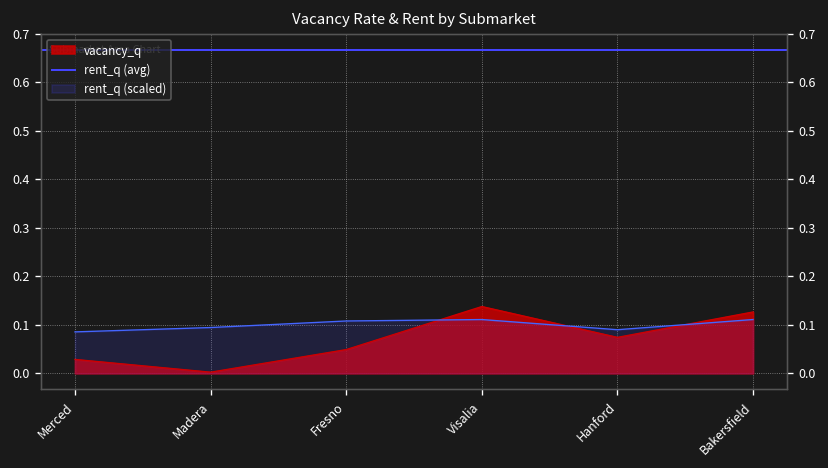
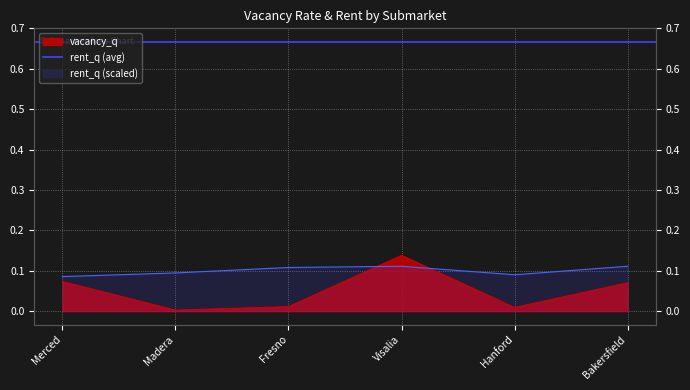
  {
    "vacancy_q": {
-     "Merced": 0.03,
+     "Merced": 0.07,
      "Madera": 0.00,
-     "Fresno": 0.05,
+     "Fresno": 0.01,
      "Visalia": 0.14,
-     "Hanford": 0.07,
-     "Bakersfield": 0.13
+     "Hanford": 0.01,
+     "Bakersfield": 0.07
    },
    "rent_q (scaled)": {
      "Merced": 0.09,
      "Madera": 0.09,
      "Fresno": 0.11,
      "Visalia": 0.11,
      "Hanford": 0.09,
      "Bakersfield": 0.11
    }
  }
